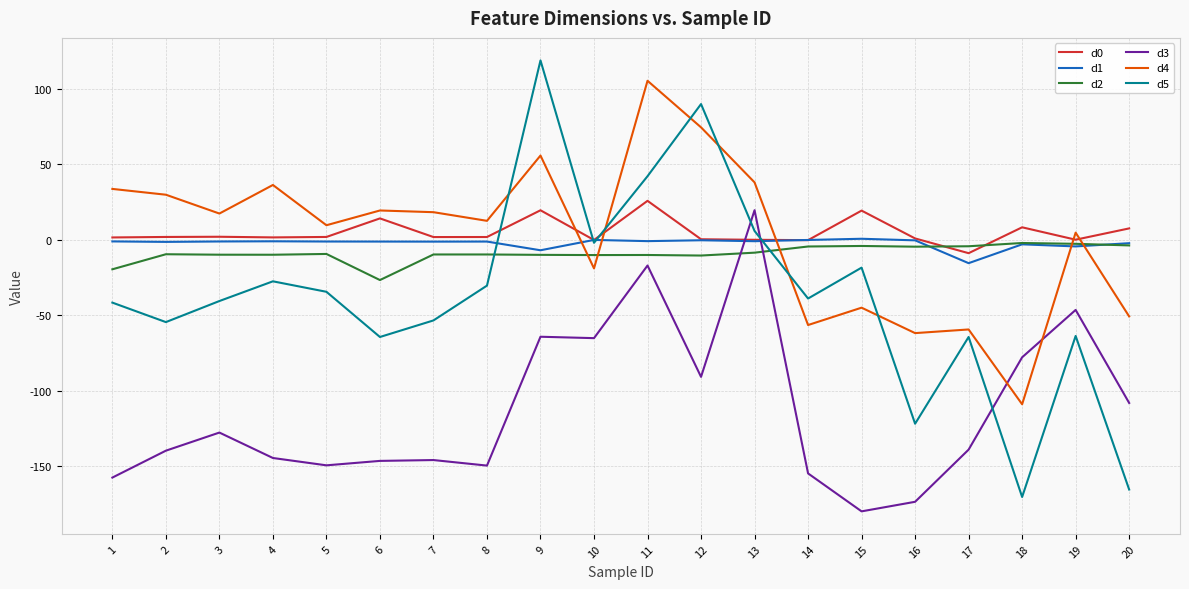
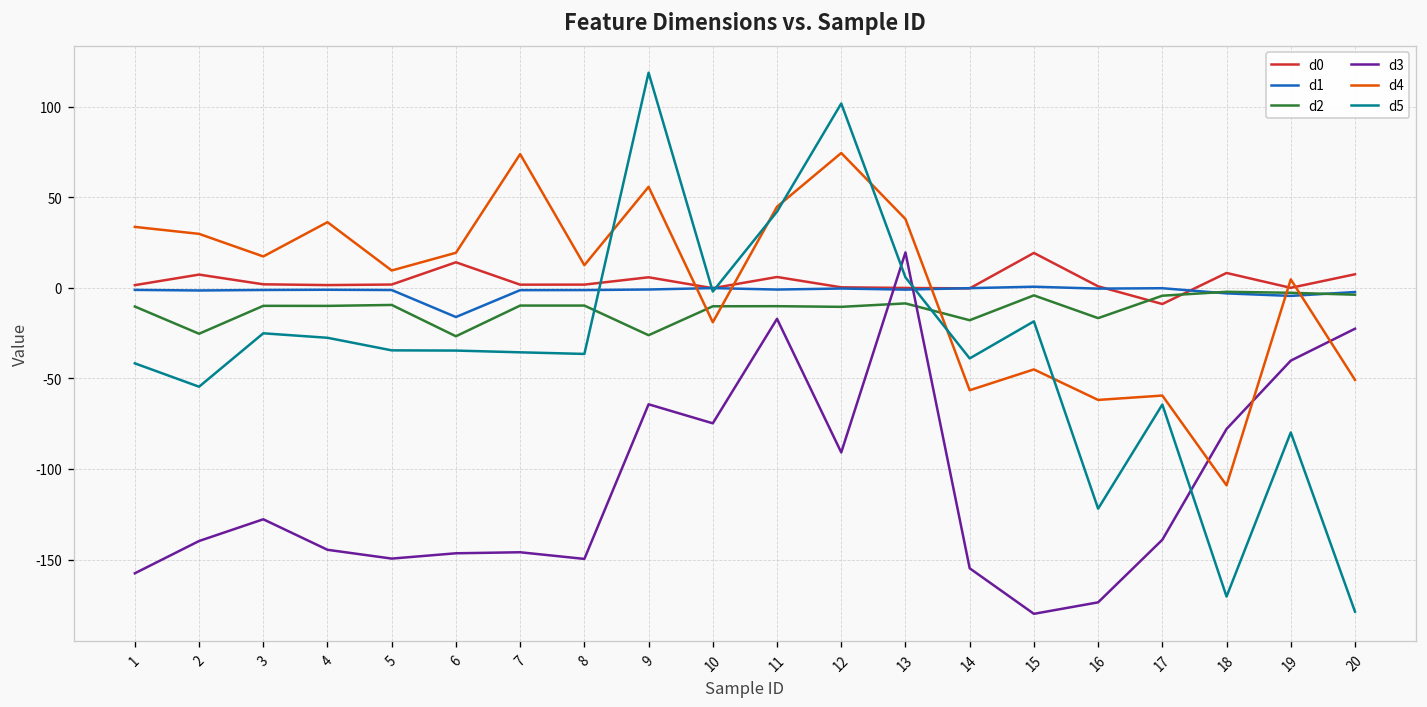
  {
    "d0": {
      "1": 2,
-     "2": 2,
+     "2": 7,
      "3": 2,
      "4": 2,
      "5": 2,
      "6": 14,
      "7": 2,
      "8": 2,
-     "9": 20,
-     "11": 26,
+     "9": 6,
+     "11": 6,
      "15": 19,
      "17": -9,
      "18": 8,
      "19": 0,
      "20": 7
    },
    "d1": {
      "1": -1,
      "2": -1,
      "3": -1,
      "4": -1,
      "5": -1,
-     "6": -1,
+     "6": -16,
      "7": -1,
      "8": -1,
-     "9": -7,
+     "9": -1,
      "11": -1,
      "15": 1,
-     "17": -16,
+     "17": 0,
      "19": -4
    },
    "d2": {
-     "1": -20,
-     "2": -10,
+     "1": -10,
+     "2": -25,
      "3": -10,
      "4": -10,
      "5": -9,
      "6": -27,
      "7": -10,
      "8": -10,
-     "9": -10,
+     "9": -26,
      "10": -10,
      "11": -10,
      "12": -10,
      "13": -9,
-     "14": -4,
+     "14": -18,
      "15": -4,
-     "16": -5,
+     "16": -17,
      "17": -4,
      "19": -3
    },
    "d3": {
      "1": -158,
      "2": -140,
      "3": -128,
      "4": -145,
      "5": -149,
      "6": -147,
      "7": -146,
      "8": -150,
      "9": -64,
-     "10": -65,
+     "10": -75,
      "11": -17,
      "12": -91,
      "13": 20,
      "14": -155,
      "15": -180,
      "16": -174,
      "17": -139,
      "18": -78,
-     "19": -47,
-     "20": -108
+     "19": -40,
+     "20": -23
    },
    "d4": {
      "1": 34,
      "2": 30,
      "3": 17,
      "4": 36,
      "5": 10,
      "6": 19,
-     "7": 18,
+     "7": 74,
      "8": 13,
      "9": 56,
      "10": -19,
-     "11": 105,
+     "11": 45,
      "12": 74,
      "13": 38,
      "14": -57,
      "15": -45,
      "16": -62,
      "17": -59,
      "18": -109,
      "19": 5,
      "20": -51
    },
    "d5": {
      "1": -42,
      "2": -55,
-     "3": -41,
+     "3": -25,
      "4": -28,
      "5": -35,
-     "6": -64,
-     "7": -53,
-     "8": -30,
+     "6": -35,
+     "7": -36,
+     "8": -36,
      "9": 119,
      "10": -2,
      "11": 42,
-     "12": 90,
+     "12": 102,
      "13": 6,
      "14": -39,
      "15": -19,
      "16": -122,
      "17": -64,
      "18": -170,
-     "19": -64,
-     "20": -166
+     "19": -80,
+     "20": -179
    }
  }
